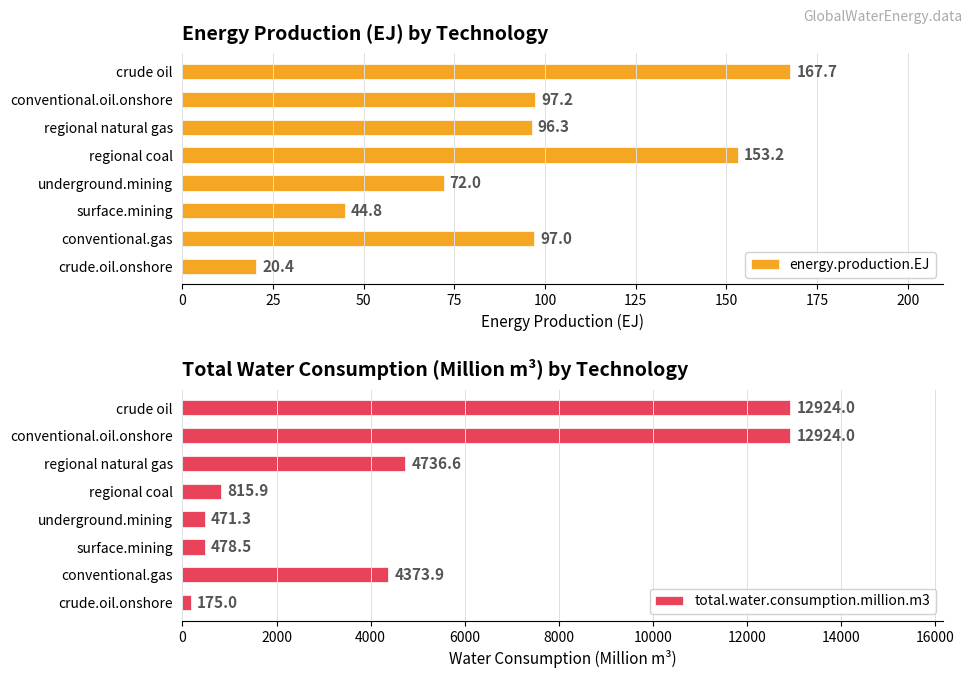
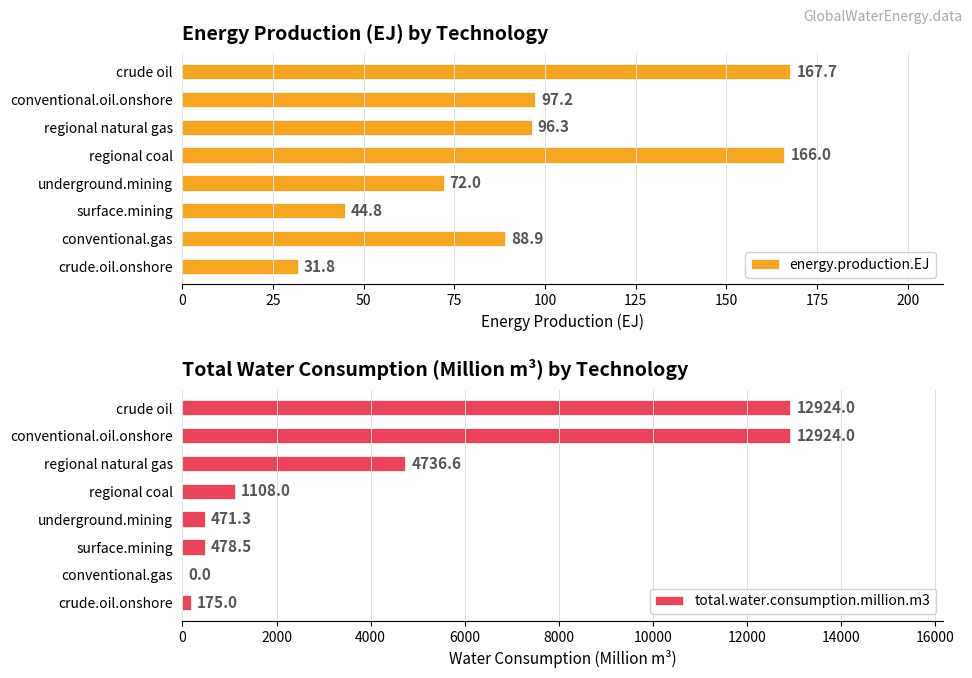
  {
    "Energy Production (EJ) by Technology": {
      "crude oil": 167.7,
      "conventional.oil.onshore": 97.2,
      "regional natural gas": 96.3,
-     "regional coal": 153.2,
+     "regional coal": 166.0,
      "underground.mining": 72.0,
      "surface.mining": 44.8,
-     "conventional.gas": 97.0,
-     "crude.oil.onshore": 20.4
+     "conventional.gas": 88.9,
+     "crude.oil.onshore": 31.8
    },
    "Total Water Consumption (Million m³) by Technology": {
      "crude oil": 12924.0,
      "conventional.oil.onshore": 12924.0,
      "regional natural gas": 4736.6,
-     "regional coal": 815.9,
+     "regional coal": 1108.0,
      "underground.mining": 471.3,
      "surface.mining": 478.5,
-     "conventional.gas": 4373.9,
+     "conventional.gas": 0.0,
      "crude.oil.onshore": 175.0
    }
  }
